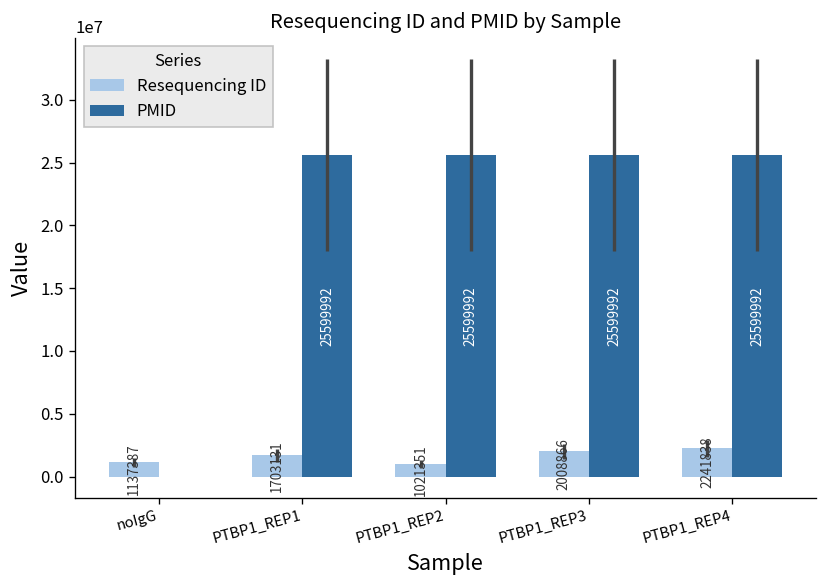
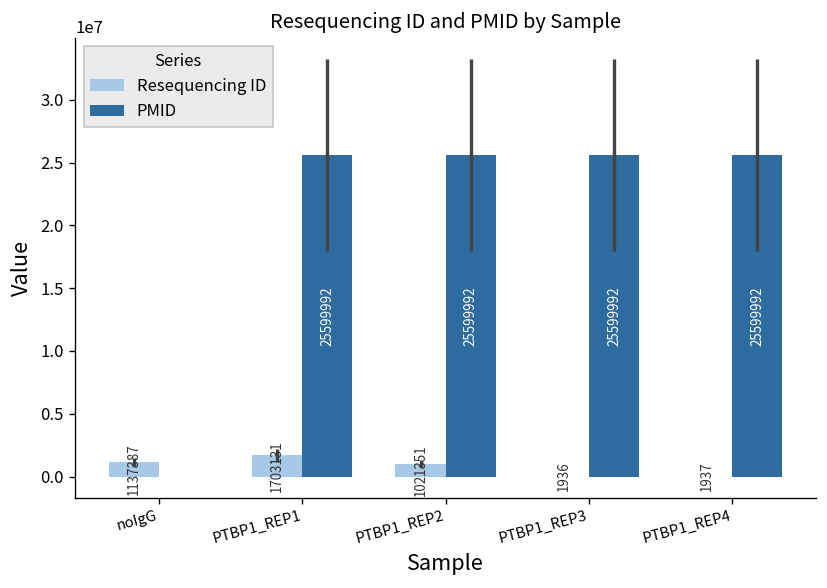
  {
    "Resequencing ID": {
      "noIgG": 1137387,
      "PTBP1_REP1": 1703131,
      "PTBP1_REP2": 1021351,
-     "PTBP1_REP3": 2008866,
-     "PTBP1_REP4": 2241838
+     "PTBP1_REP3": 1936,
+     "PTBP1_REP4": 1937
    },
    "PMID": {
      "PTBP1_REP1": 25599992,
      "PTBP1_REP2": 25599992,
      "PTBP1_REP3": 25599992,
      "PTBP1_REP4": 25599992
    }
  }
